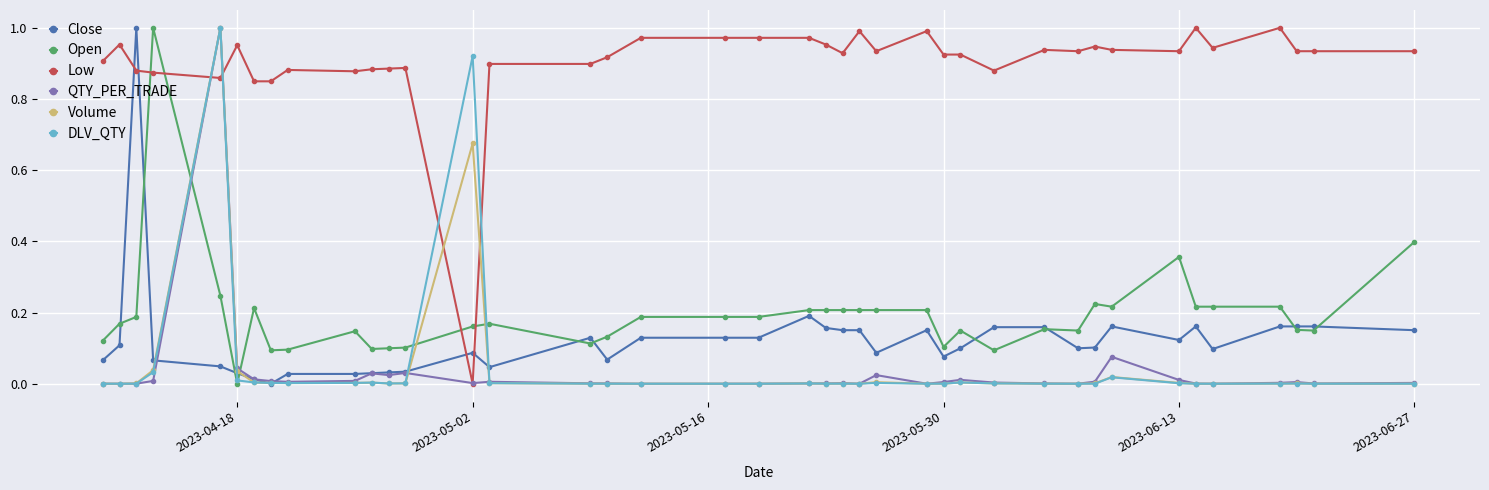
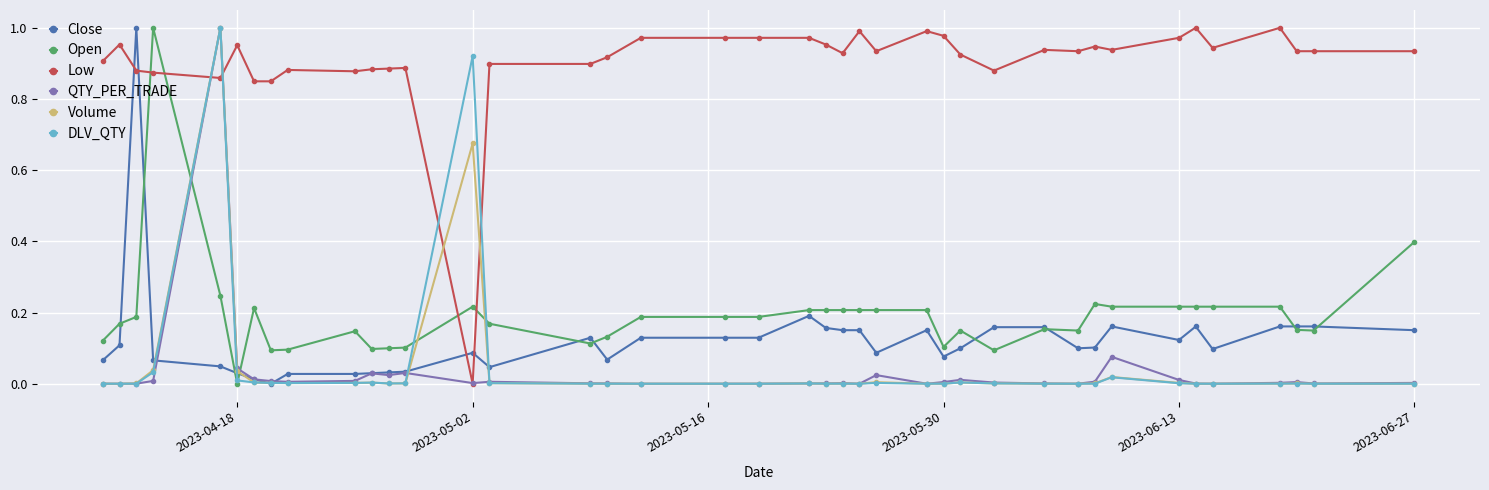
  {
    "Open": {
      "2023-04-18": 0.00,
-     "2023-05-02": 0.16,
+     "2023-05-02": 0.22,
      "2023-05-30": 0.10,
-     "2023-06-13": 0.36,
+     "2023-06-13": 0.22,
      "2023-06-27": 0.40
    },
    "Low": {
      "2023-04-18": 0.95,
-     "2023-05-30": 0.92,
-     "2023-06-13": 0.93,
+     "2023-05-30": 0.98,
+     "2023-06-13": 0.97,
      "2023-06-27": 0.93
    },
    "Volume": {
      "2023-05-02": 0.68
    },
    "DLV_QTY": {
      "2023-04-18": 0.01,
      "2023-05-02": 0.92
    }
  }
